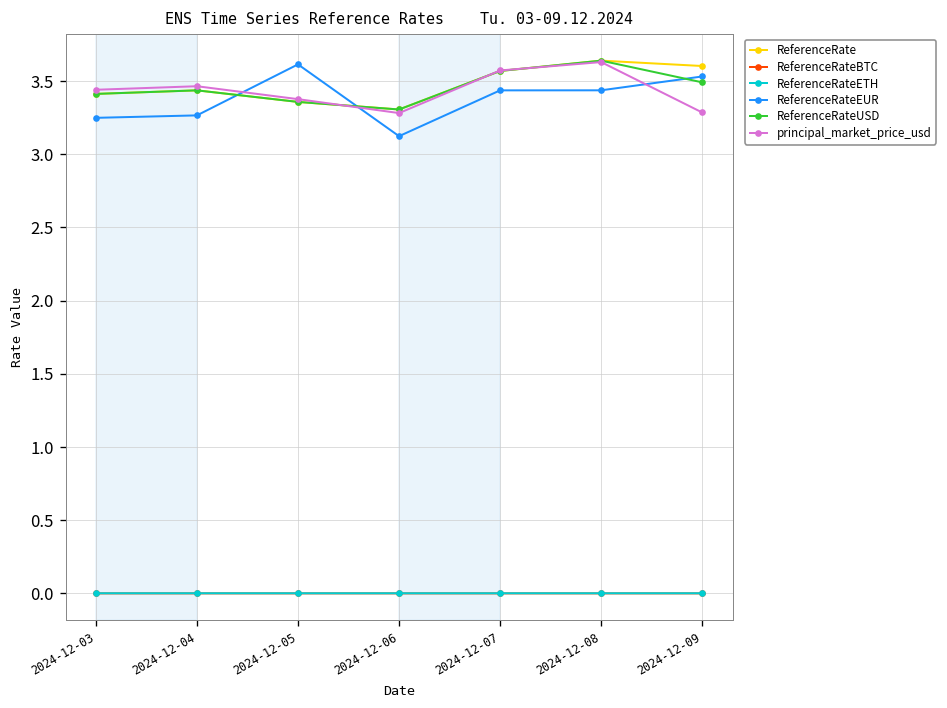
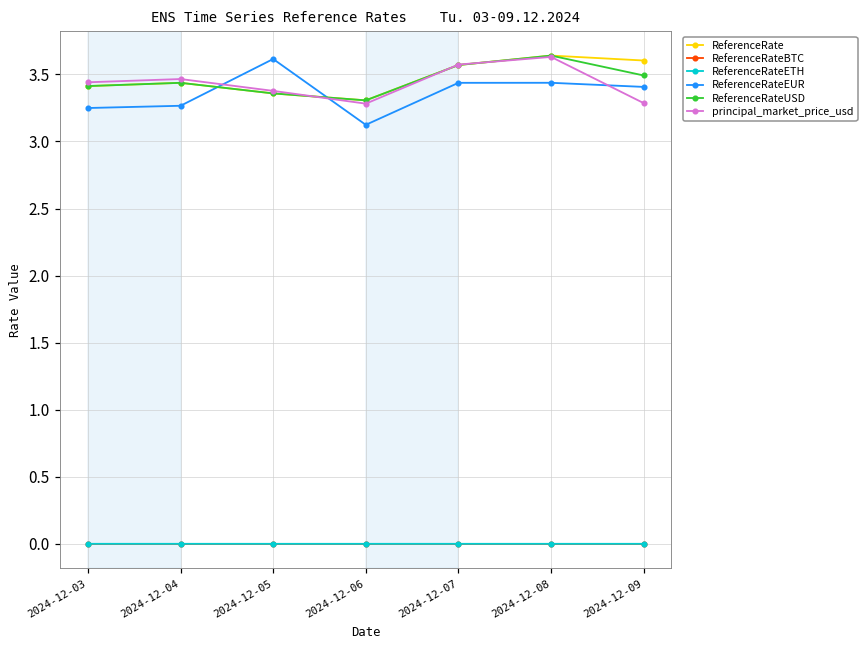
  {
    "ReferenceRate": {
      "2024-12-09": 3.60
    },
    "ReferenceRateETH": {
      "2024-12-03": 0.00,
      "2024-12-04": 0.00,
      "2024-12-05": 0.00,
      "2024-12-06": 0.00,
      "2024-12-07": 0.00,
      "2024-12-08": 0.00,
      "2024-12-09": 0.00
    },
    "ReferenceRateEUR": {
      "2024-12-03": 3.25,
      "2024-12-04": 3.27,
      "2024-12-05": 3.61,
      "2024-12-06": 3.12,
      "2024-12-07": 3.44,
      "2024-12-08": 3.44,
-     "2024-12-09": 3.53
+     "2024-12-09": 3.41
    },
    "ReferenceRateUSD": {
      "2024-12-09": 3.49
    },
    "principal_market_price_usd": {
      "2024-12-03": 3.44,
      "2024-12-04": 3.46,
      "2024-12-06": 3.28,
      "2024-12-09": 3.29
    }
  }
